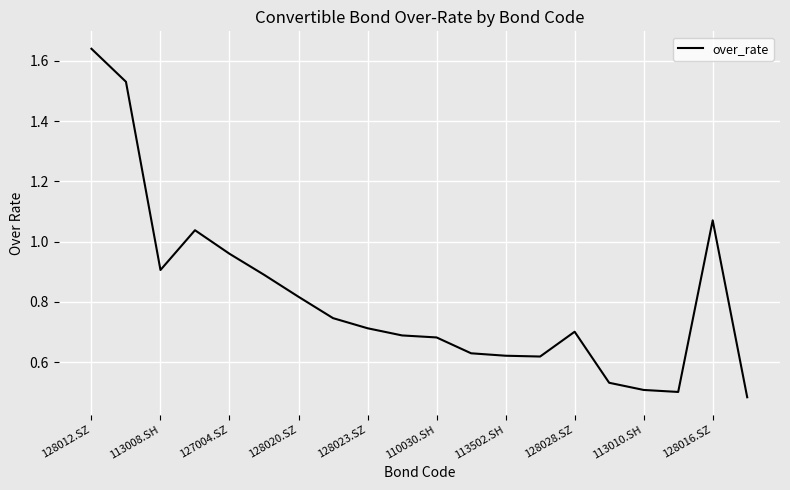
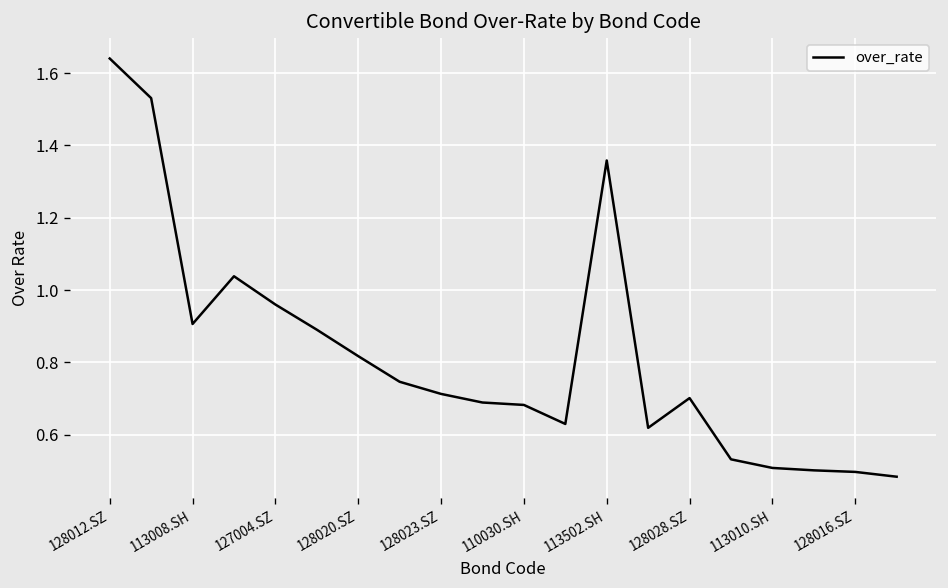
  {
    "128012.SZ": 1.64,
    "113008.SH": 0.91,
    "127004.SZ": 0.96,
    "128020.SZ": 0.82,
    "128023.SZ": 0.71,
    "110030.SH": 0.68,
-   "113502.SH": 0.62,
+   "113502.SH": 1.36,
    "128028.SZ": 0.70,
    "113010.SH": 0.51,
-   "128016.SZ": 1.07
+   "128016.SZ": 0.50
  }
